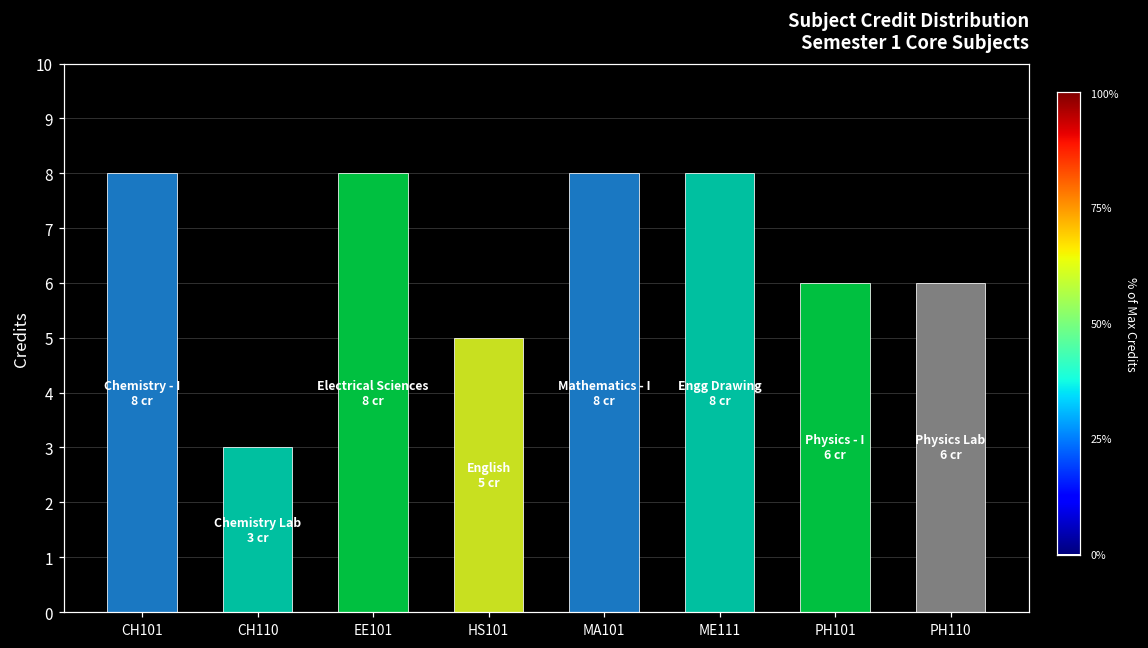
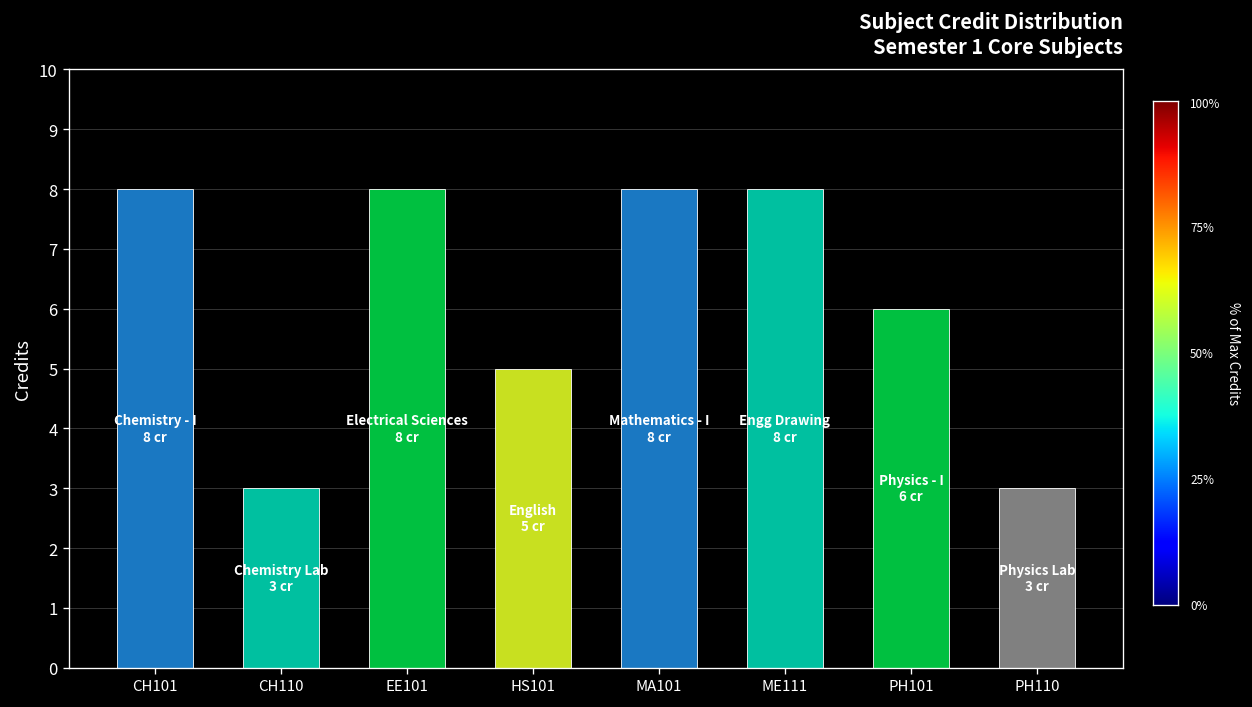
  {
    "CH101": 8,
    "CH110": 3,
    "EE101": 8,
    "HS101": 5,
    "MA101": 8,
    "ME111": 8,
    "PH101": 6,
-   "PH110": 6
+   "PH110": 3
  }
